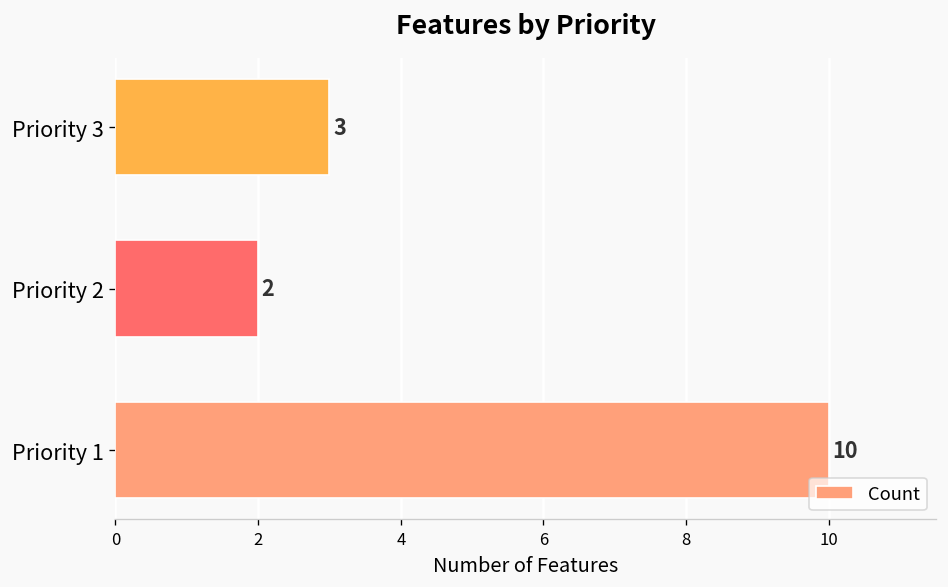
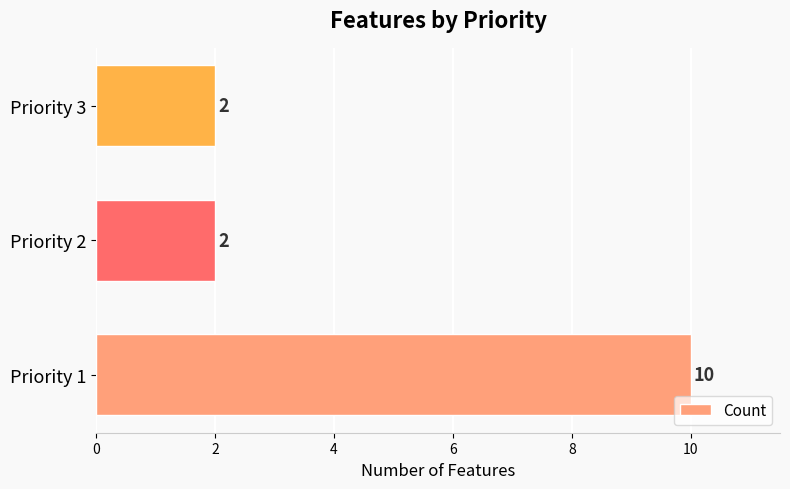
  {
-   "Priority 3": 3,
+   "Priority 3": 2,
    "Priority 2": 2,
    "Priority 1": 10
  }
